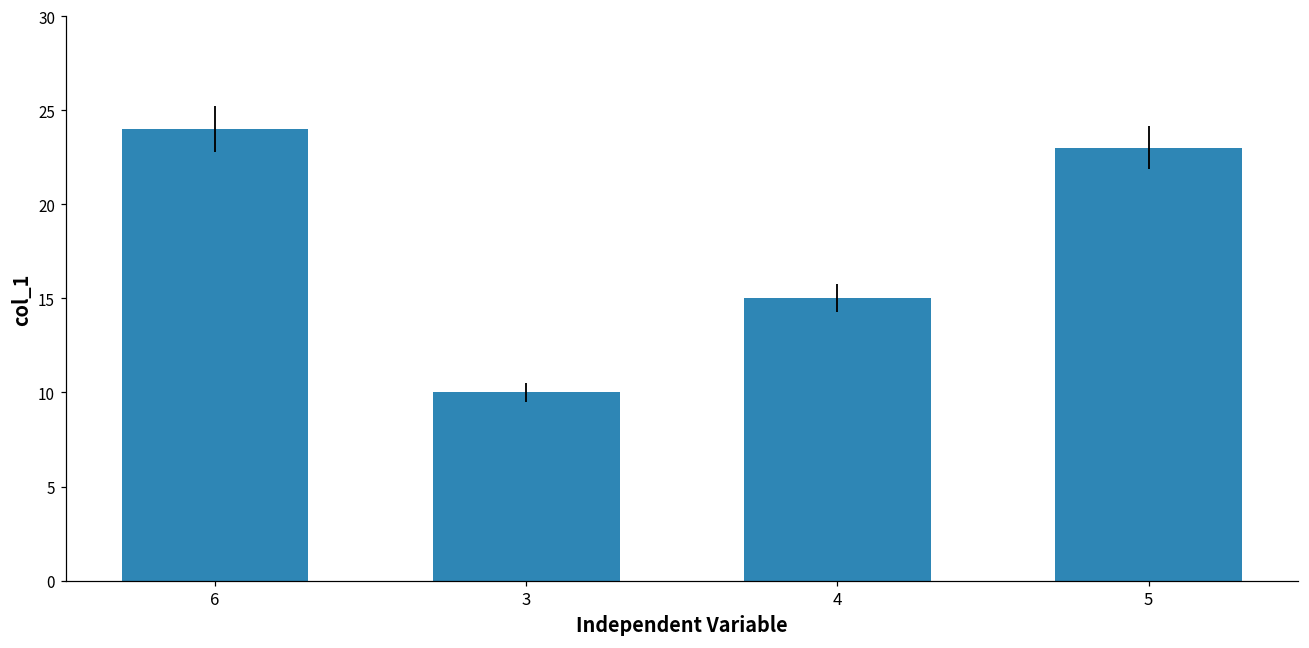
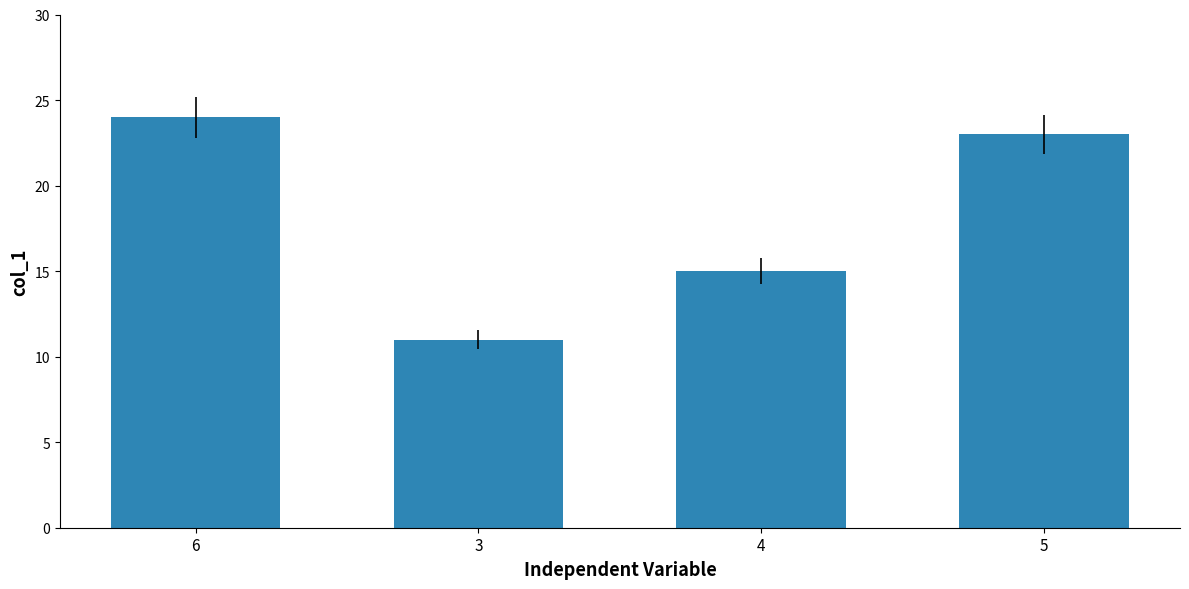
  {
    "6": 24,
-   "3": 10,
+   "3": 11,
    "4": 15,
    "5": 23
  }
